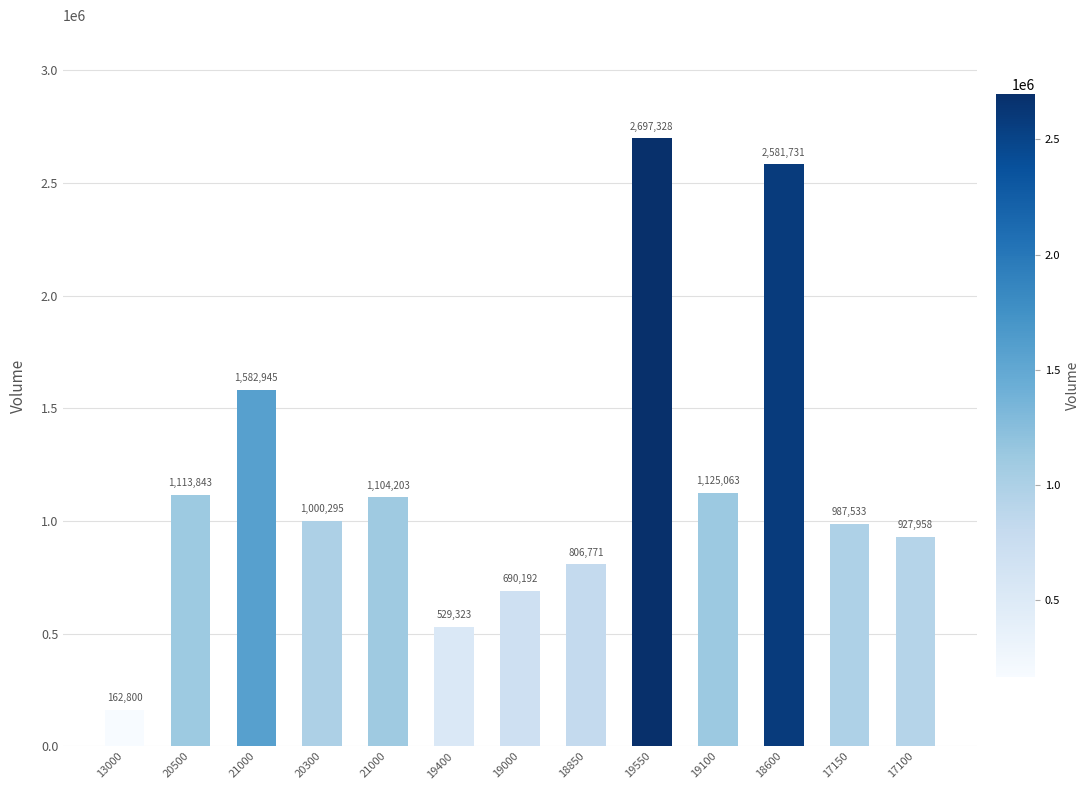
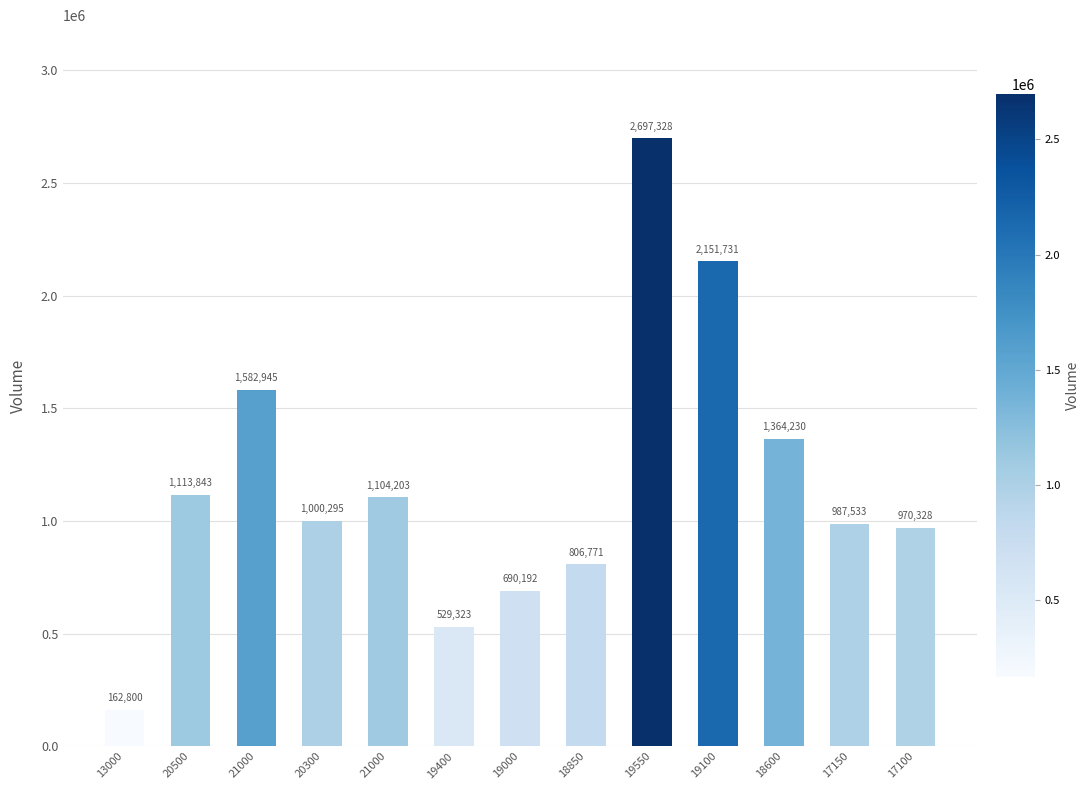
  {
    "13000": "162,800",
    "20500": "1,113,843",
    "20300": "1,000,295",
    "19400": "529,323",
    "19000": "690,192",
    "18850": "806,771",
    "19550": "2,697,328",
-   "19100": "1,125,063",
-   "18600": "2,581,731",
+   "19100": "2,151,731",
+   "18600": "1,364,230",
    "17150": "987,533",
-   "17100": "927,958"
+   "17100": "970,328"
  }
